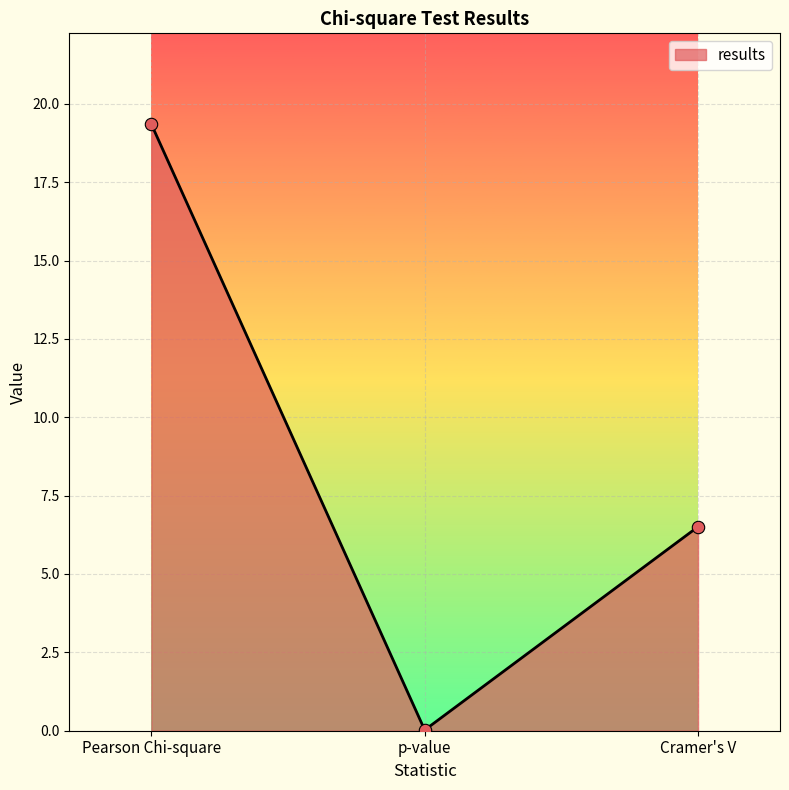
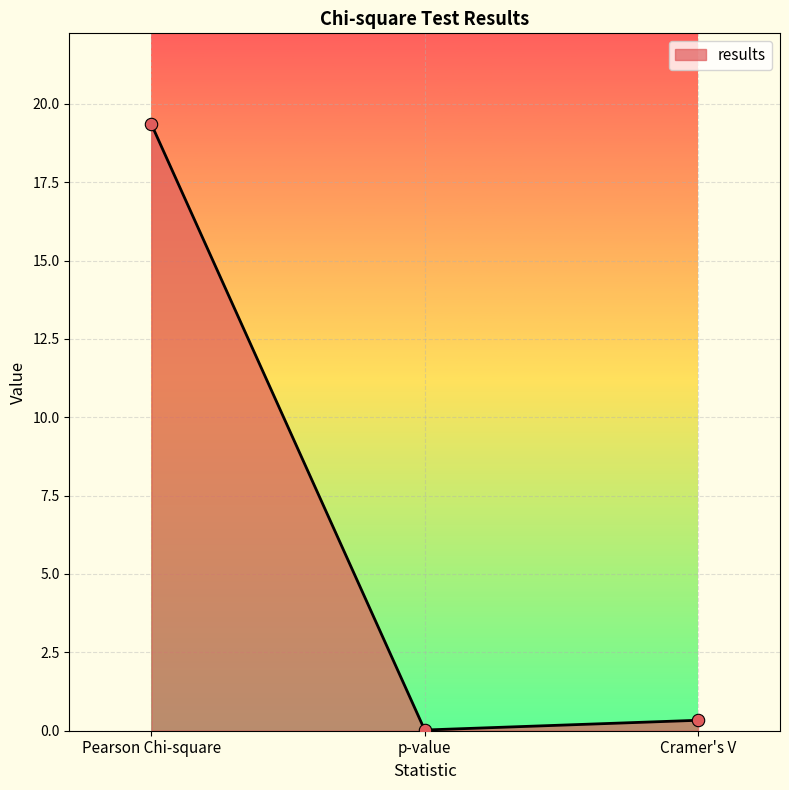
  {
    "Pearson Chi-square": 19.3,
    "p-value": 0.0,
-   "Cramer's V": 6.5
+   "Cramer's V": 0.3
  }
